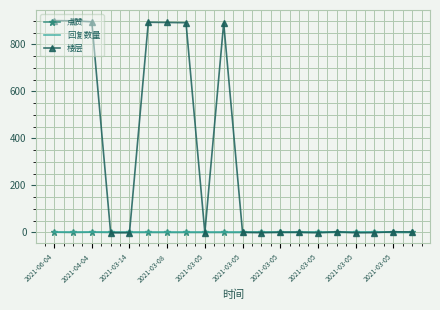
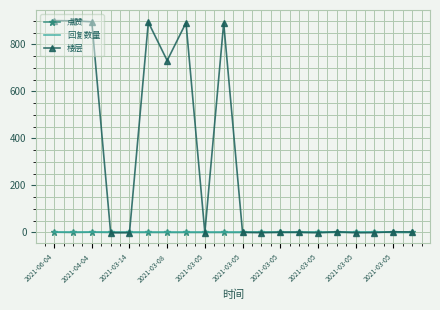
  {
    "回复数量": {
      "2021-06-04": 0,
      "2021-04-04": 0,
      "2021-03-08": 0
    },
    "楼层": {
-     "2021-03-08": 890
+     "2021-03-08": 730
    }
  }
